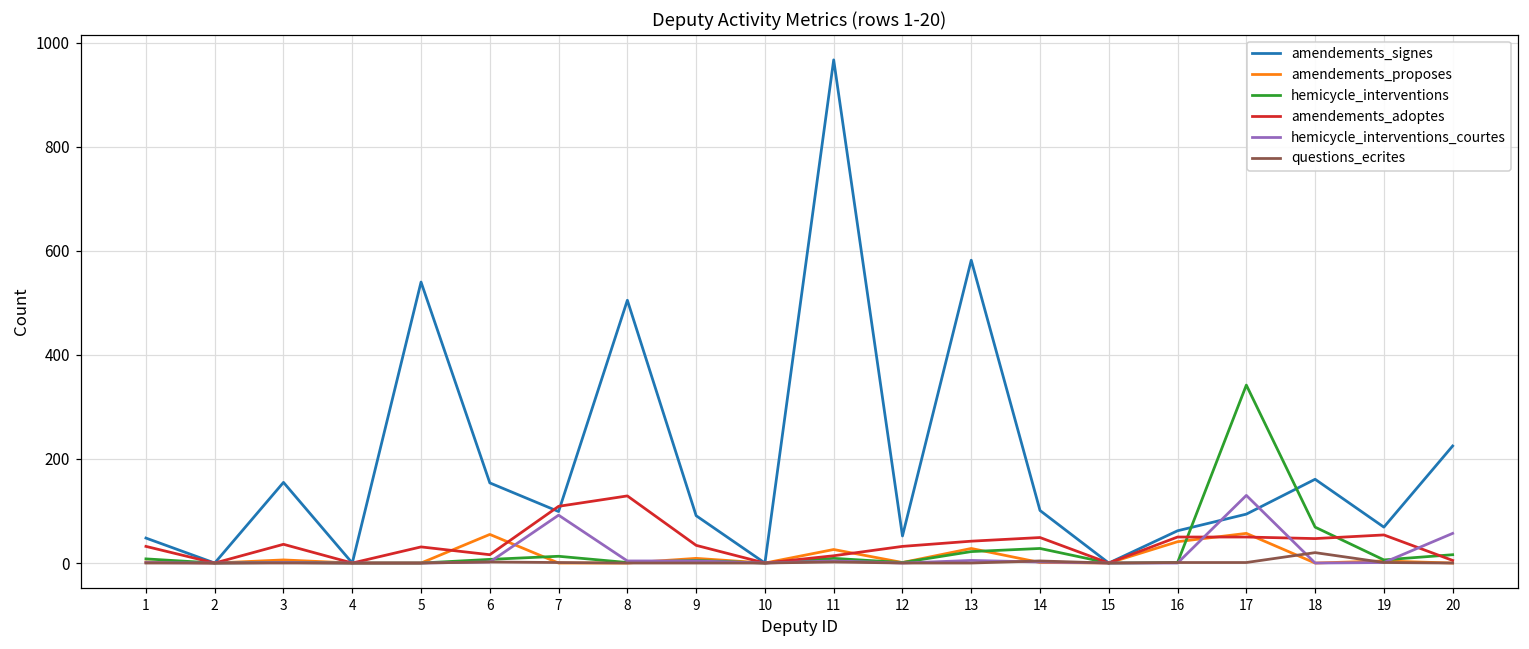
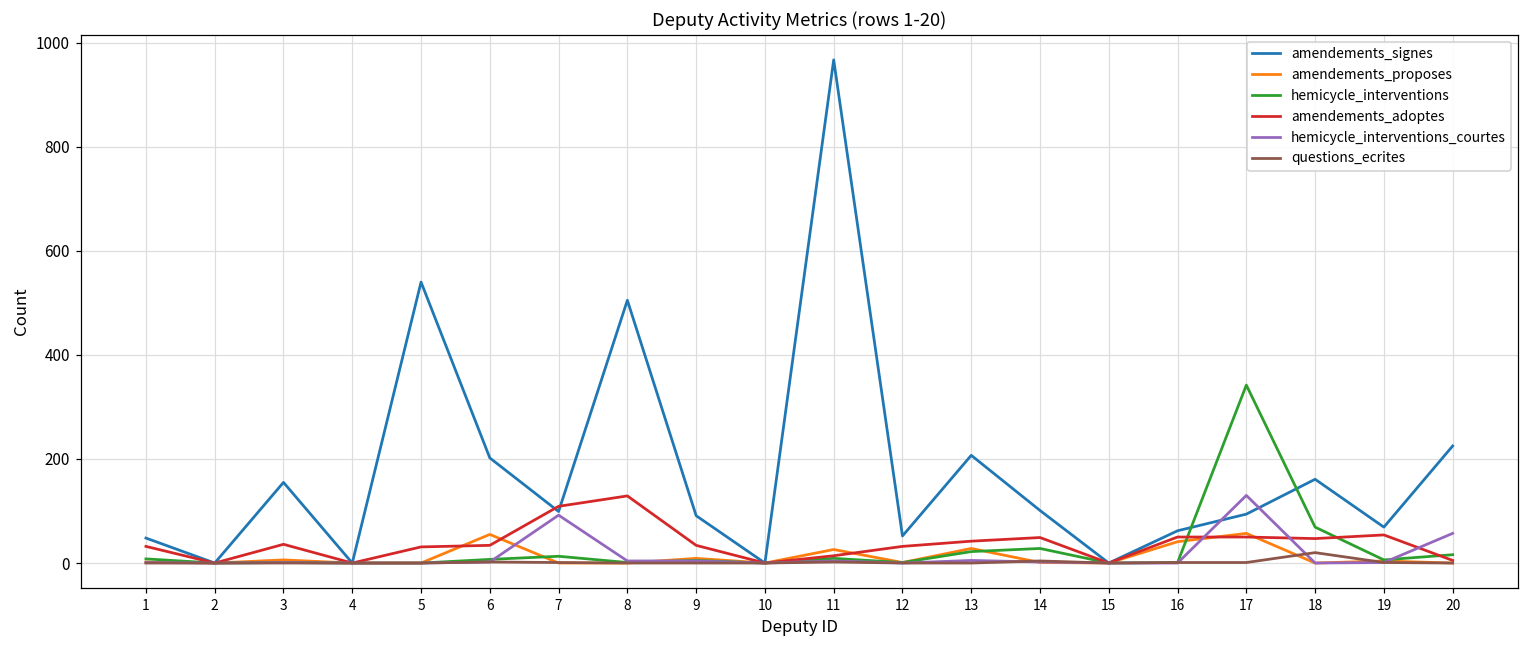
  {
    "amendements_signes": {
      "1": 50,
      "3": 160,
      "5": 540,
-     "6": 150,
+     "6": 200,
      "7": 100,
      "8": 510,
      "9": 90,
      "11": 970,
      "12": 50,
-     "13": 580,
+     "13": 210,
      "14": 100,
      "16": 60,
      "17": 90,
      "18": 160,
      "19": 70,
      "20": 230
    },
    "amendements_proposes": {
      "6": 60,
      "11": 30,
      "13": 30,
      "16": 40,
      "17": 60
    },
    "hemicycle_interventions": {
      "1": 10,
      "7": 10,
      "13": 20,
      "14": 30,
      "17": 340,
      "18": 70,
      "20": 20
    },
    "amendements_adoptes": {
      "1": 30,
      "3": 40,
      "5": 30,
-     "6": 20,
+     "6": 30,
      "7": 110,
      "8": 130,
      "9": 30,
      "12": 30,
      "13": 40,
      "14": 50,
      "16": 50,
      "17": 50,
      "18": 50,
      "19": 50
    },
    "hemicycle_interventions_courtes": {
      "7": 90,
      "17": 130,
      "20": 60
    },
    "questions_ecrites": {
      "17": 0,
      "18": 20
    }
  }
